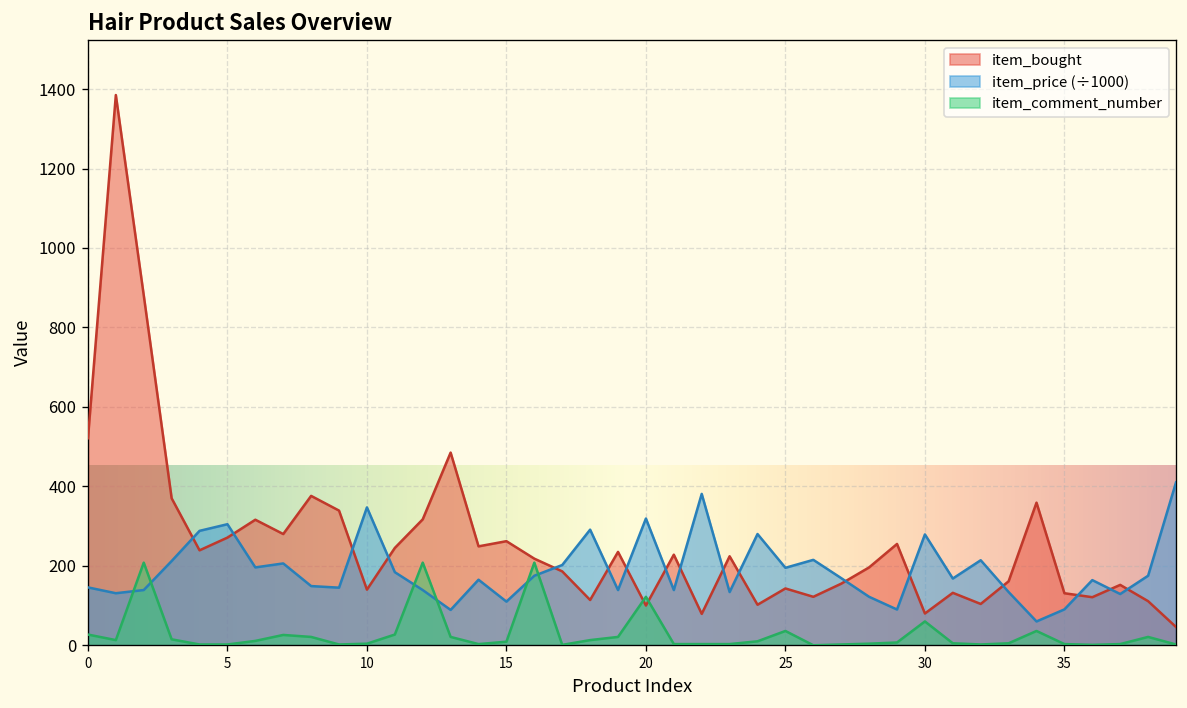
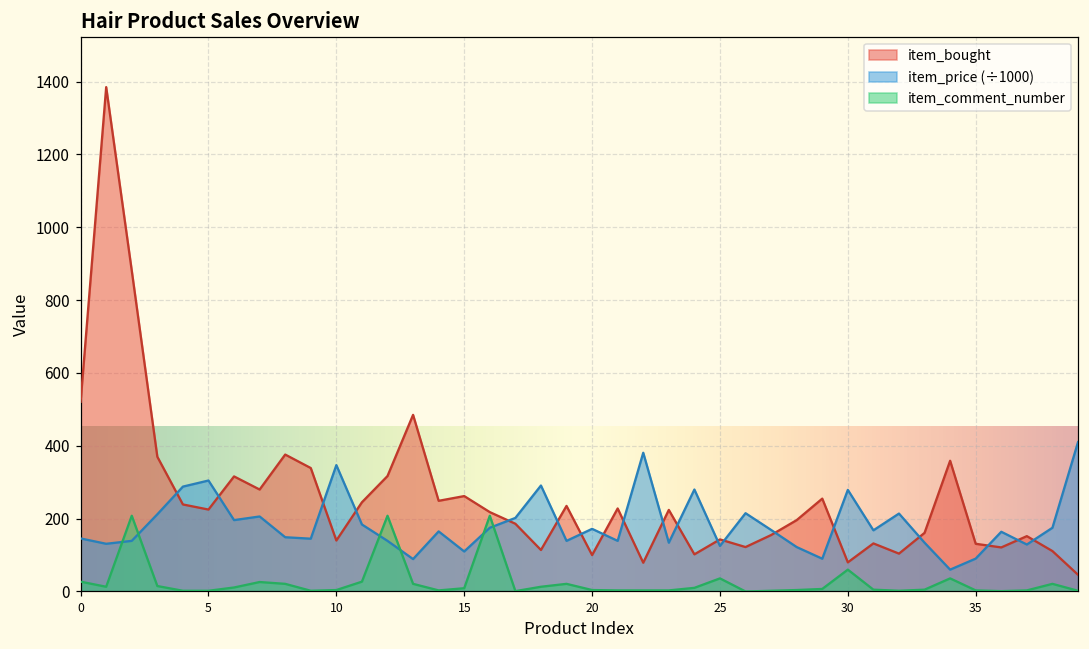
  {
    "item_bought": {
      "0": 520,
-     "5": 270,
+     "5": 230,
      "10": 140,
      "15": 260,
      "20": 100,
      "25": 140,
      "30": 80,
      "35": 130
    },
    "item_price (÷1000)": {
      "0": 150,
      "5": 300,
      "10": 350,
      "15": 110,
-     "20": 320,
-     "25": 200,
+     "20": 170,
+     "25": 130,
      "30": 280,
      "35": 90
    },
    "item_comment_number": {
      "0": 30,
      "5": 0,
      "10": 0,
      "15": 10,
-     "20": 120,
+     "20": 0,
      "25": 40,
      "30": 60,
      "35": 0
    }
  }
